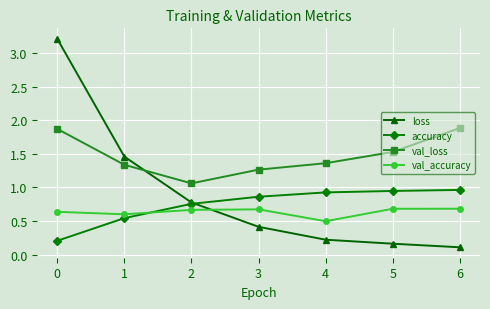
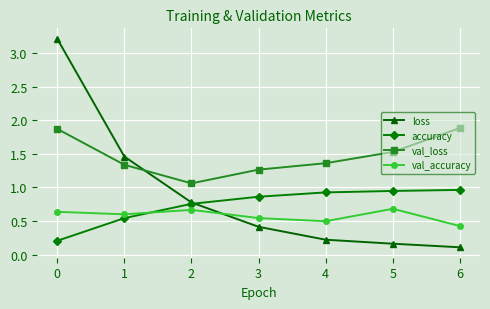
  {
    "val_accuracy": {
      "0": 0.6,
      "1": 0.6,
      "2": 0.7,
-     "3": 0.7,
+     "3": 0.5,
      "4": 0.5,
      "5": 0.7,
-     "6": 0.7
+     "6": 0.4
    }
  }
